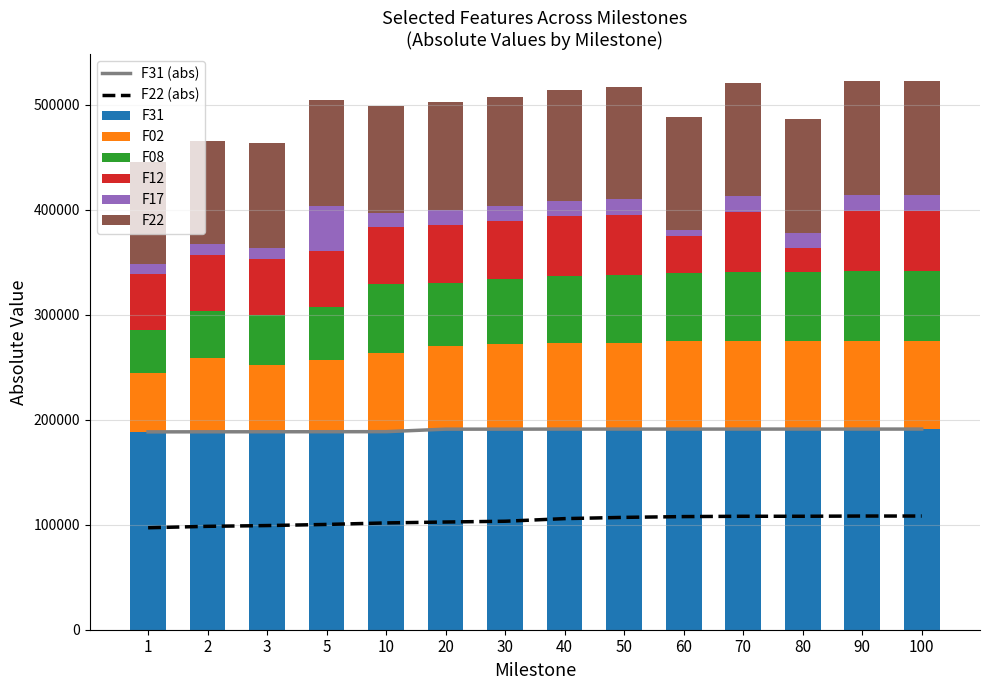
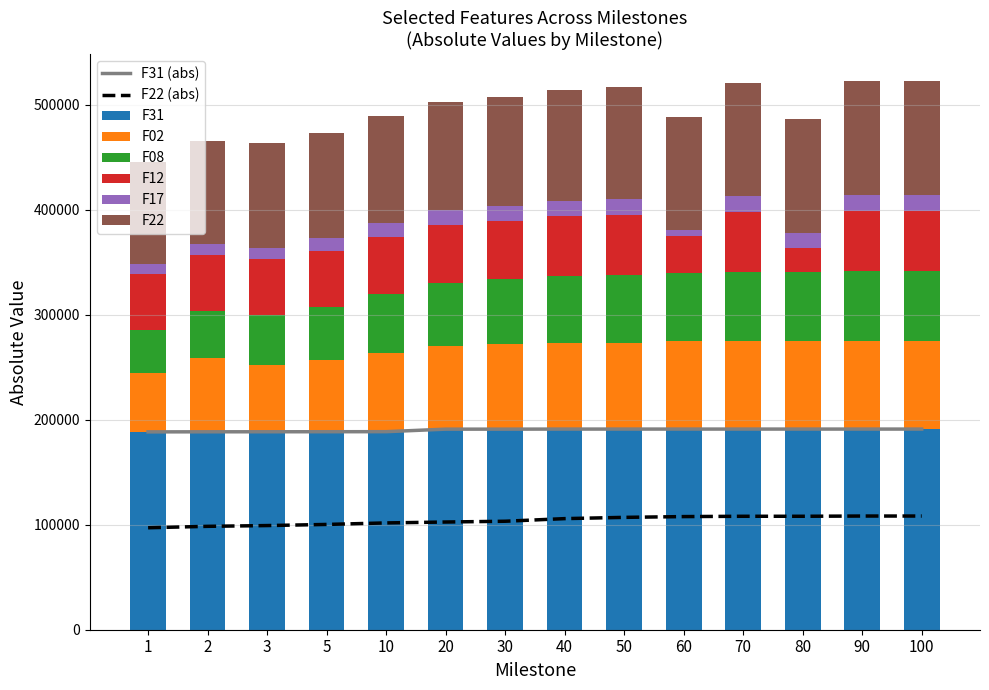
  {
    "F31": {
      "1": 188000,
      "2": 189000,
      "3": 189000,
      "5": 189000,
      "10": 189000,
      "20": 191000,
      "30": 191000,
      "40": 191000,
      "50": 191000,
      "60": 191000,
      "70": 191000,
      "80": 191000,
      "90": 191000,
      "100": 191000
    },
    "F22 (abs)": {
      "1": 97000,
      "2": 98000,
      "3": 99000,
      "5": 100000,
      "10": 102000,
      "20": 103000,
      "30": 103000,
      "40": 106000,
      "50": 107000,
      "60": 108000,
      "70": 108000,
      "80": 108000,
      "90": 108000,
      "100": 108000
    },
    "F02": {
      "1": 57000,
      "2": 70000,
      "3": 64000,
      "5": 68000,
      "10": 75000,
      "20": 79000,
      "30": 81000,
      "40": 82000,
      "50": 82000,
      "60": 83000,
      "70": 84000,
      "80": 84000,
      "90": 84000,
      "100": 84000
    },
    "F08": {
      "1": 41000,
      "2": 45000,
      "3": 47000,
      "5": 50000,
-     "10": 66000,
+     "10": 56000,
      "20": 60000,
      "30": 62000,
      "40": 64000,
      "50": 64000,
      "60": 65000,
      "70": 65000,
      "80": 65000,
      "90": 66000,
      "100": 66000
    },
    "F12": {
      "1": 53000,
      "2": 53000,
      "3": 53000,
      "5": 54000,
      "10": 55000,
      "20": 55000,
      "30": 56000,
      "40": 57000,
      "50": 57000,
      "60": 35000,
      "70": 57000,
      "80": 23000,
      "90": 58000,
      "100": 58000
    },
    "F17": {
      "1": 10000,
      "2": 11000,
      "3": 11000,
-     "5": 43000,
+     "5": 12000,
      "10": 13000,
      "20": 14000,
      "30": 14000,
      "40": 15000,
      "50": 15000,
      "60": 6000,
      "70": 15000,
      "80": 15000,
      "90": 15000,
      "100": 15000
    },
    "F22": {
      "2": 98000,
      "3": 99000,
      "5": 100000,
      "10": 102000,
      "20": 103000,
      "30": 103000,
      "40": 106000,
      "50": 107000,
      "60": 108000,
      "70": 108000,
      "80": 108000,
      "90": 108000,
      "100": 108000
    }
  }
